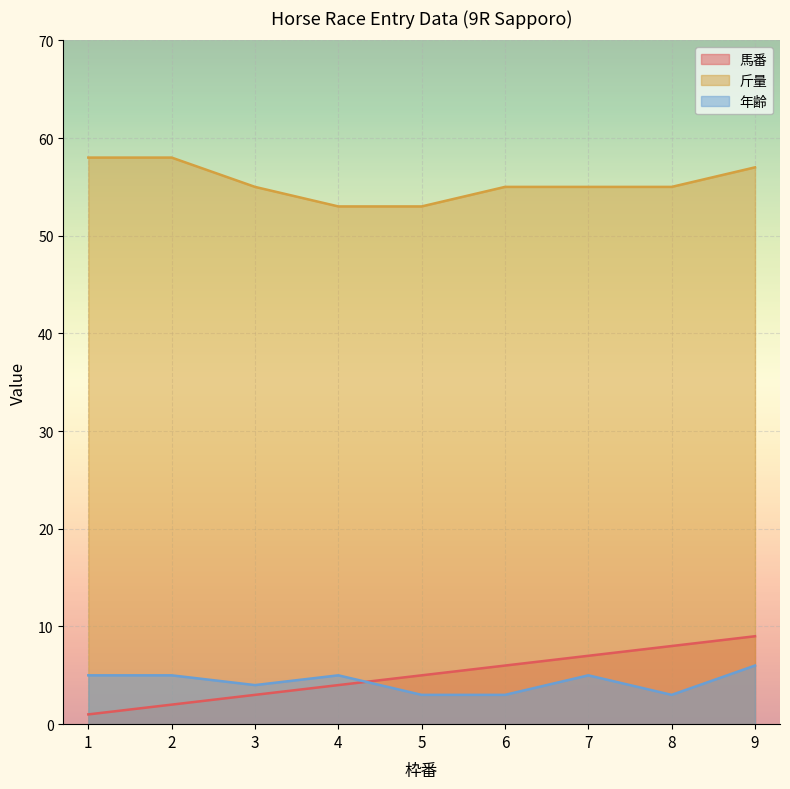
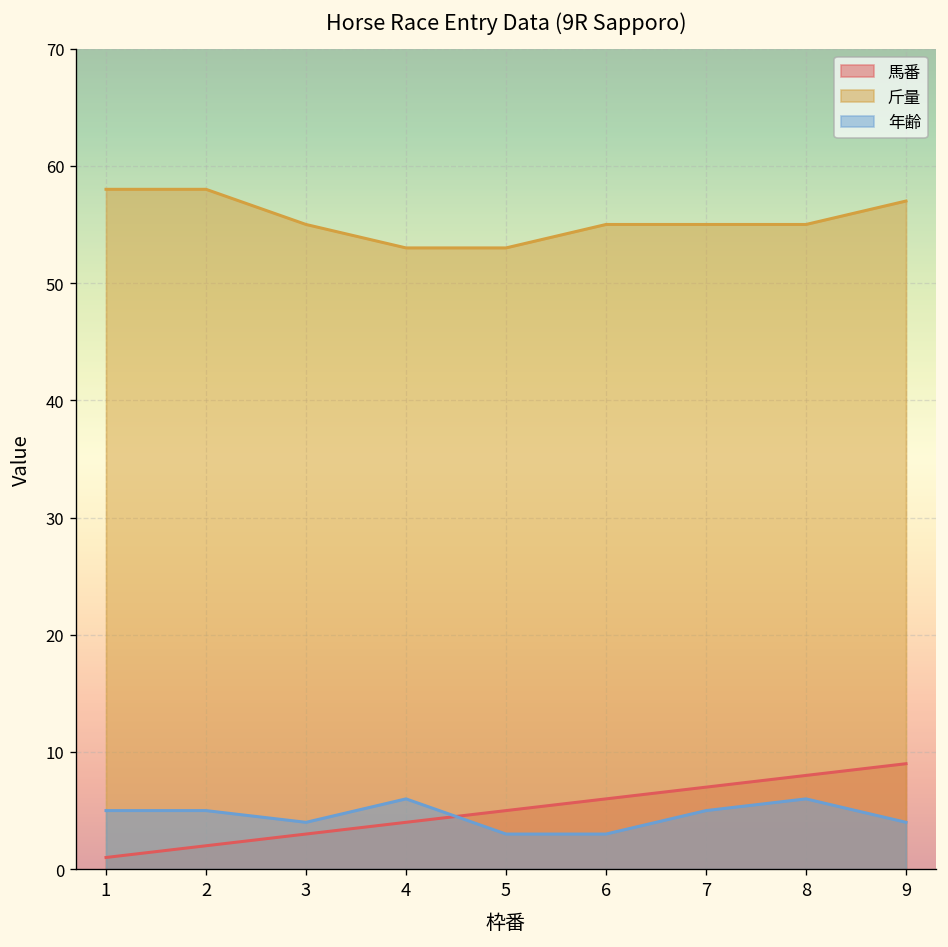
  {
    "年齢": {
      "1": 5,
      "2": 5,
      "3": 4,
-     "4": 5,
+     "4": 6,
      "5": 3,
      "6": 3,
      "7": 5,
-     "8": 3,
-     "9": 6
+     "8": 6,
+     "9": 4
    }
  }
